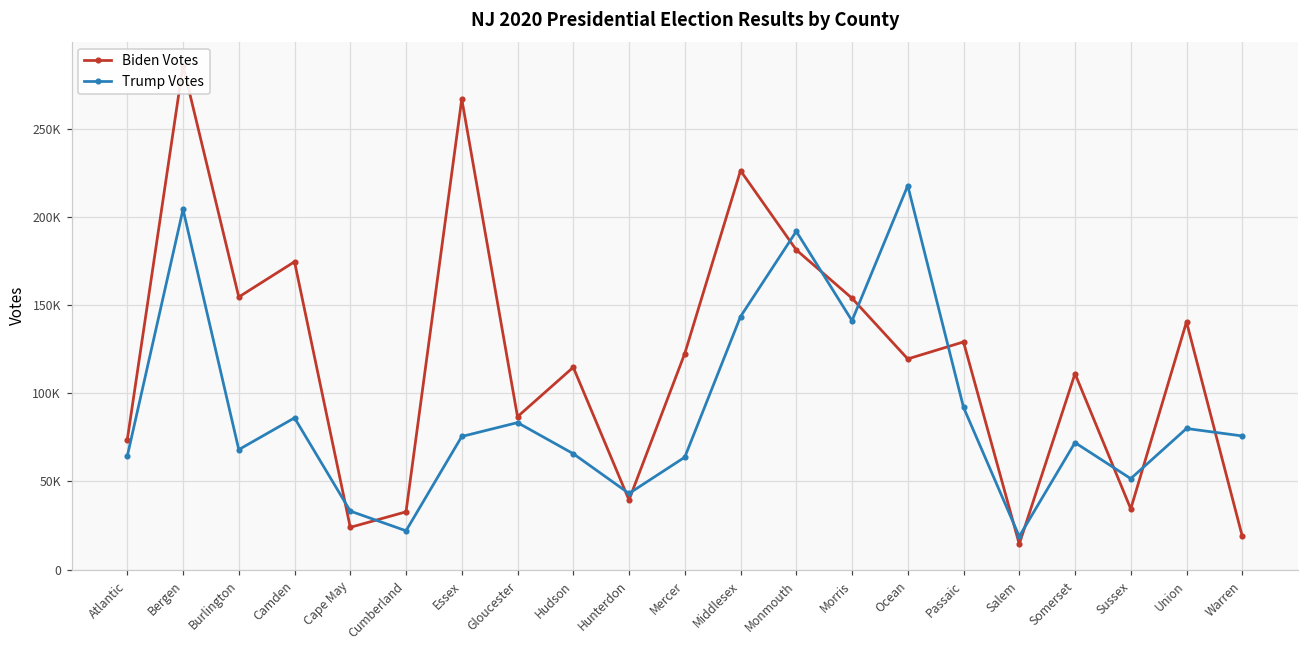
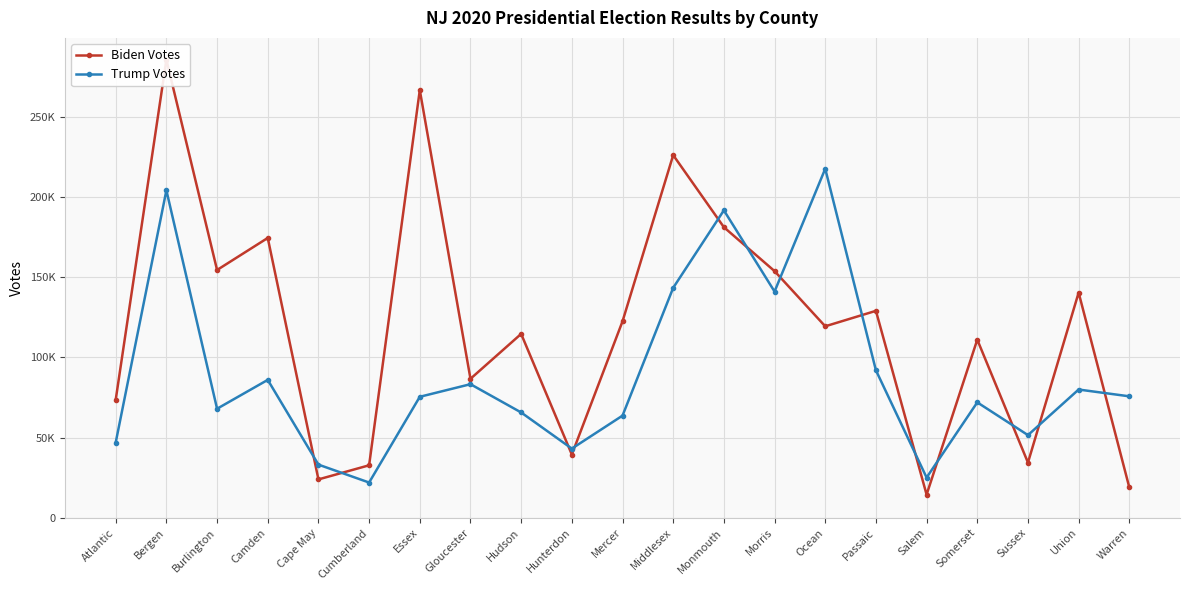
  {
    "Biden Votes": {
      "Atlantic": 74000,
      "Burlington": 155000,
      "Camden": 175000,
      "Cape May": 24000,
      "Cumberland": 33000,
      "Essex": 267000,
      "Gloucester": 87000,
      "Hudson": 115000,
      "Hunterdon": 39000,
      "Mercer": 123000,
      "Middlesex": 226000,
      "Monmouth": 181000,
      "Morris": 154000,
      "Ocean": 119000,
      "Passaic": 129000,
      "Salem": 14000,
      "Somerset": 111000,
      "Sussex": 34000,
      "Union": 140000,
      "Warren": 19000
    },
    "Trump Votes": {
-     "Atlantic": 64000,
+     "Atlantic": 47000,
      "Bergen": 204000,
      "Burlington": 68000,
      "Camden": 86000,
      "Cape May": 33000,
      "Cumberland": 22000,
      "Essex": 75000,
      "Gloucester": 83000,
      "Hudson": 66000,
      "Hunterdon": 43000,
      "Mercer": 64000,
      "Middlesex": 143000,
      "Monmouth": 192000,
      "Morris": 141000,
      "Ocean": 218000,
      "Passaic": 92000,
-     "Salem": 19000,
+     "Salem": 25000,
      "Somerset": 72000,
      "Sussex": 52000,
      "Union": 80000,
      "Warren": 76000
    }
  }
